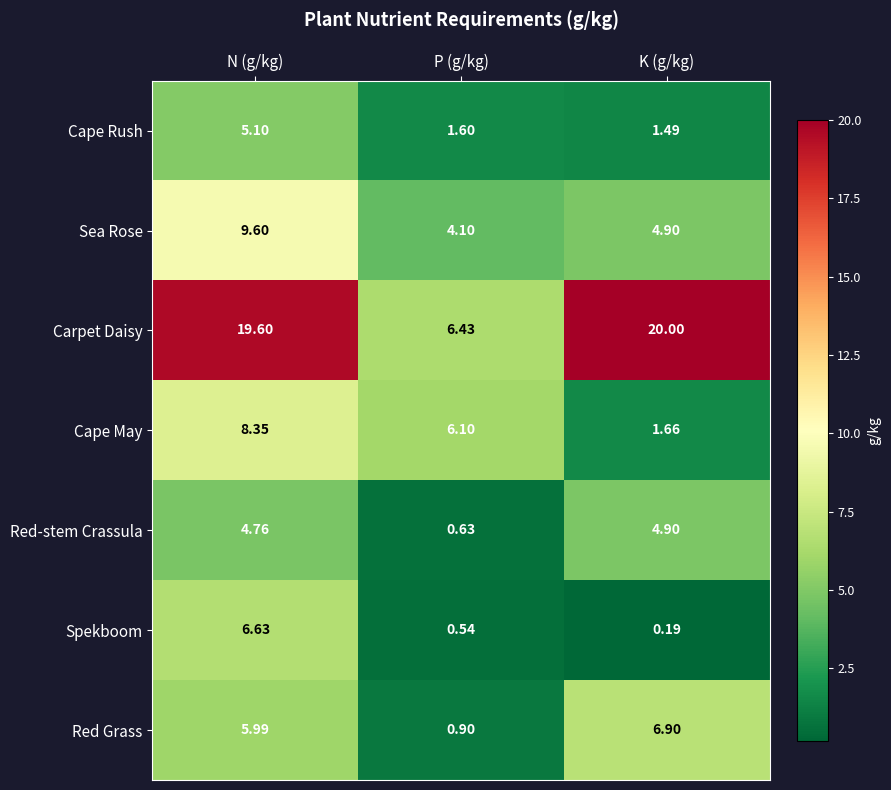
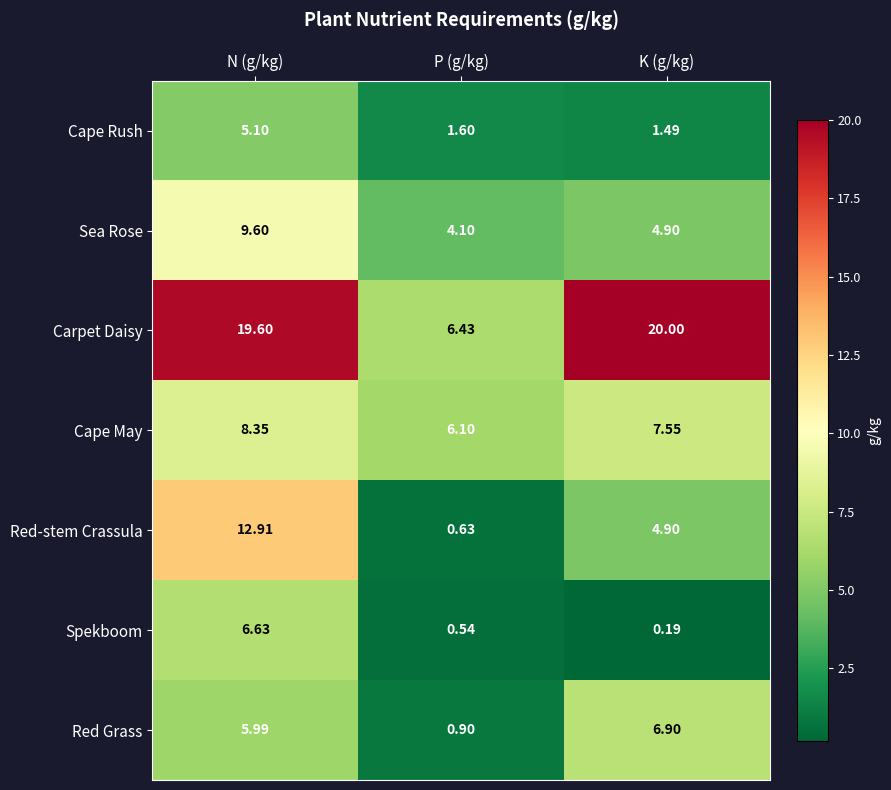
  {
    "Cape Rush": {
      "N (g/kg)": 5.10,
      "P (g/kg)": 1.60,
      "K (g/kg)": 1.49
    },
    "Sea Rose": {
      "N (g/kg)": 9.60,
      "P (g/kg)": 4.10,
      "K (g/kg)": 4.90
    },
    "Carpet Daisy": {
      "N (g/kg)": 19.60,
      "P (g/kg)": 6.43,
      "K (g/kg)": 20.00
    },
    "Cape May": {
      "N (g/kg)": 8.35,
      "P (g/kg)": 6.10,
-     "K (g/kg)": 1.66
+     "K (g/kg)": 7.55
    },
    "Red-stem Crassula": {
-     "N (g/kg)": 4.76,
+     "N (g/kg)": 12.91,
      "P (g/kg)": 0.63,
      "K (g/kg)": 4.90
    },
    "Spekboom": {
      "N (g/kg)": 6.63,
      "P (g/kg)": 0.54,
      "K (g/kg)": 0.19
    },
    "Red Grass": {
      "N (g/kg)": 5.99,
      "P (g/kg)": 0.90,
      "K (g/kg)": 6.90
    }
  }
